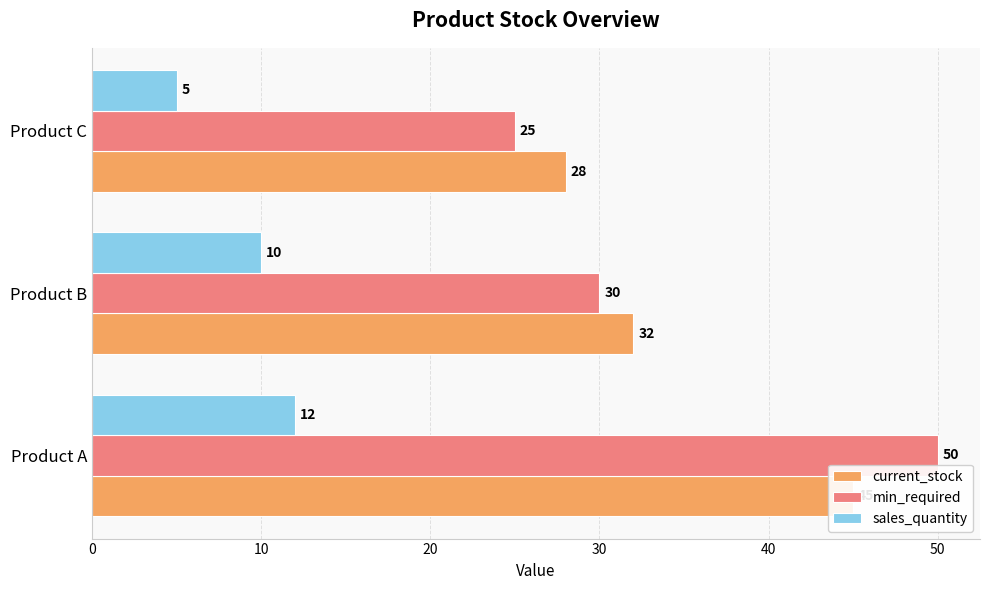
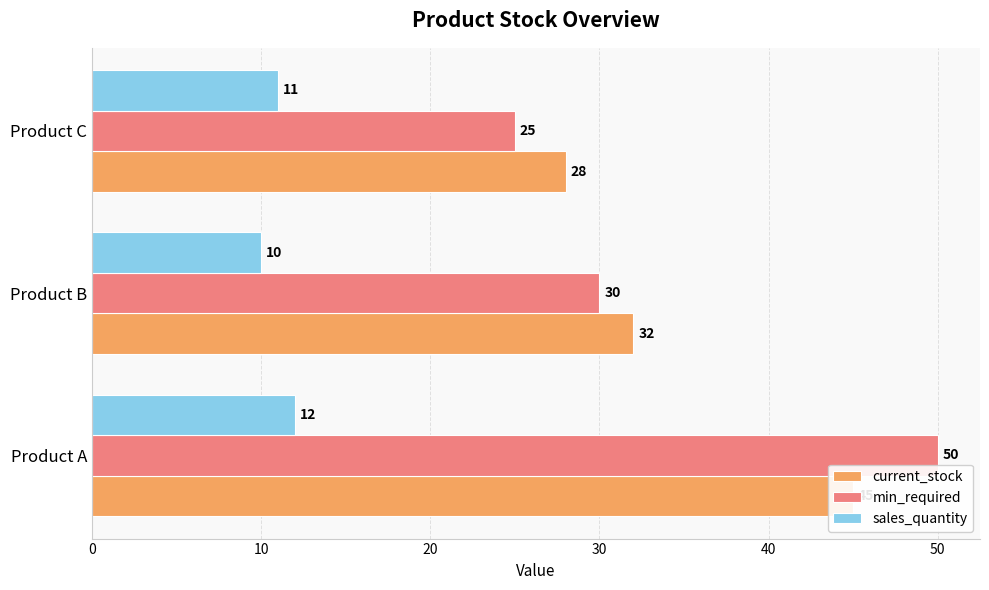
  {
    "sales_quantity": {
-     "Product C": 5,
+     "Product C": 11,
      "Product B": 10,
      "Product A": 12
    }
  }
